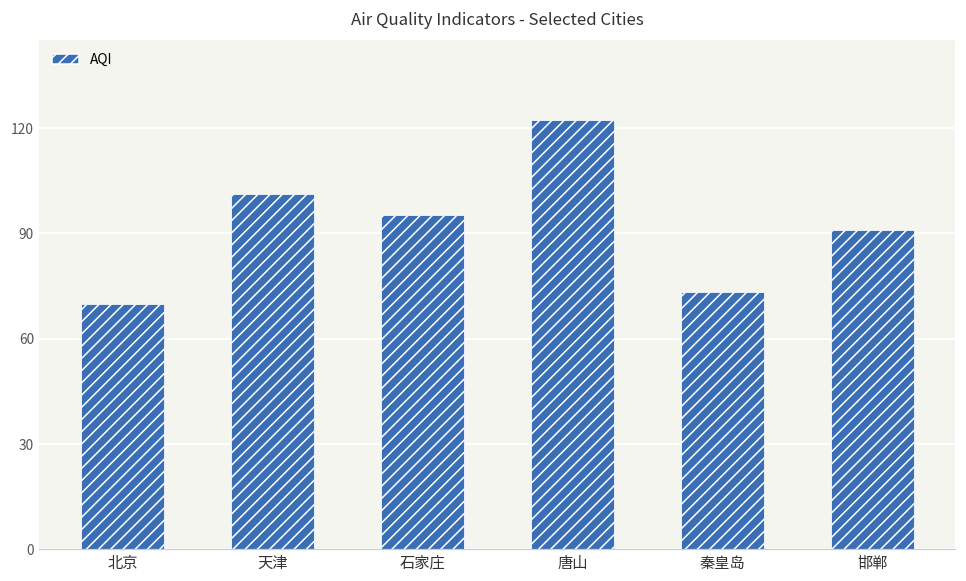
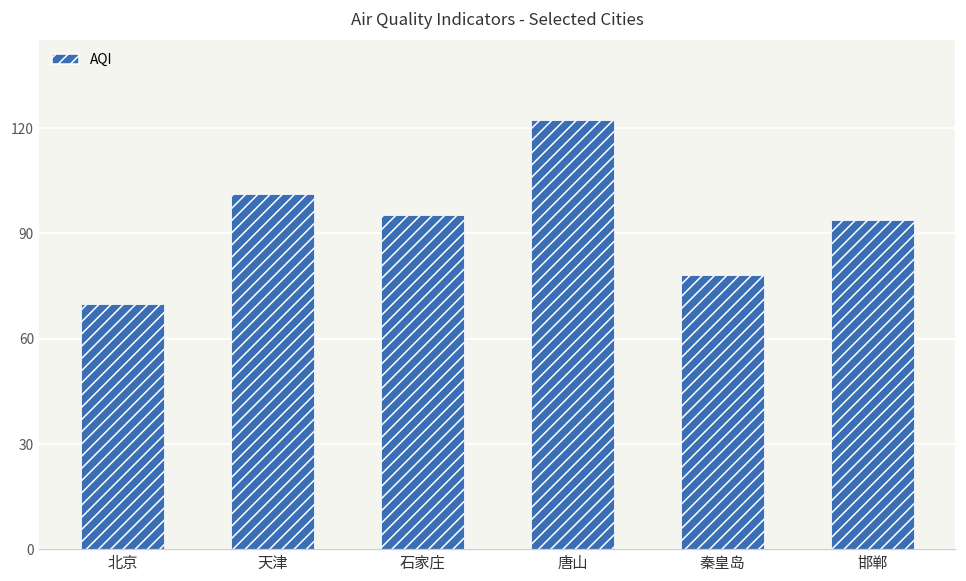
  {
    "北京": 70,
    "天津": 101,
    "石家庄": 95,
    "唐山": 122,
-   "秦皇岛": 73,
-   "邯郸": 91
+   "秦皇岛": 78,
+   "邯郸": 94
  }
